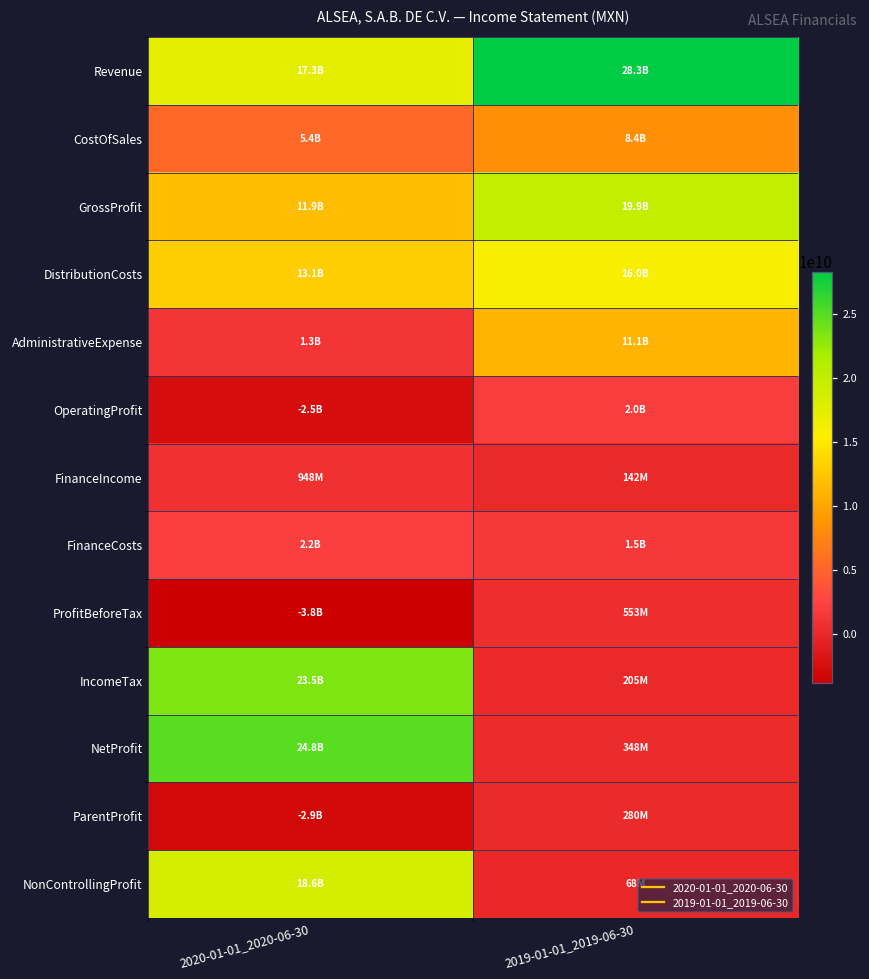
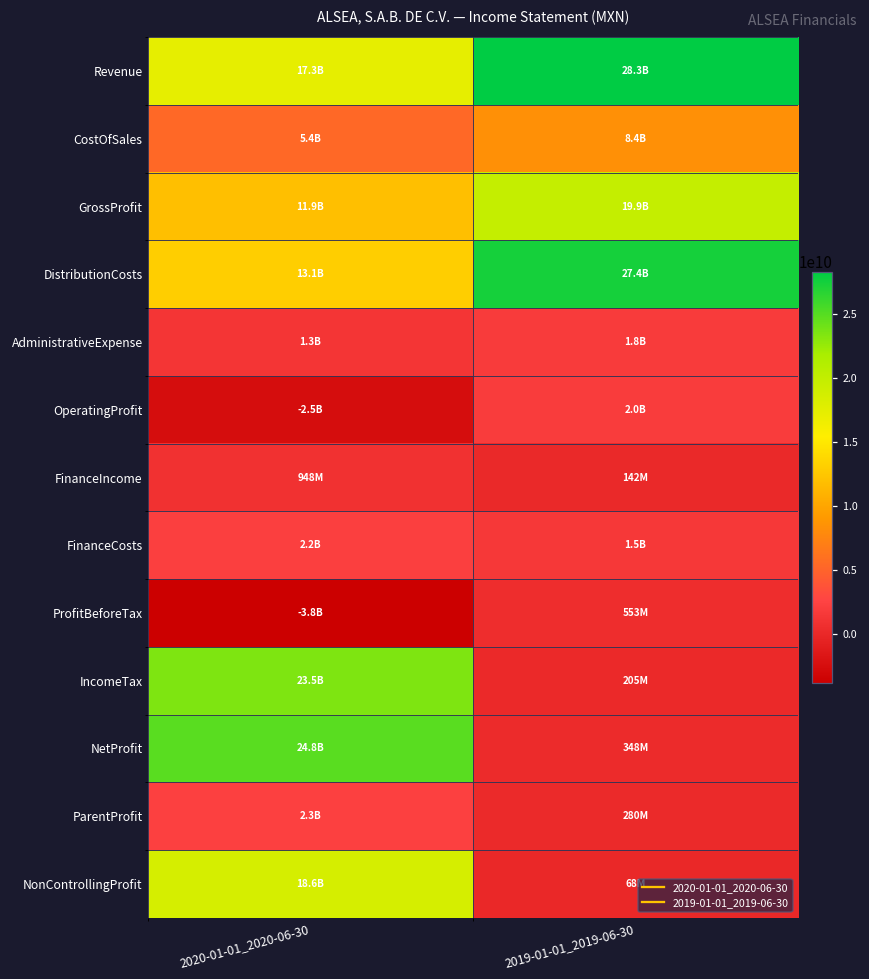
  {
    "Revenue": {
      "2020-01-01_2020-06-30": "17.3B",
      "2019-01-01_2019-06-30": "28.3B"
    },
    "CostOfSales": {
      "2020-01-01_2020-06-30": "5.4B",
      "2019-01-01_2019-06-30": "8.4B"
    },
    "GrossProfit": {
      "2020-01-01_2020-06-30": "11.9B",
      "2019-01-01_2019-06-30": "19.9B"
    },
    "DistributionCosts": {
      "2020-01-01_2020-06-30": "13.1B",
-     "2019-01-01_2019-06-30": "16.0B"
+     "2019-01-01_2019-06-30": "27.4B"
    },
    "AdministrativeExpense": {
      "2020-01-01_2020-06-30": "1.3B",
-     "2019-01-01_2019-06-30": "11.1B"
+     "2019-01-01_2019-06-30": "1.8B"
    },
    "OperatingProfit": {
      "2020-01-01_2020-06-30": "-2.5B",
      "2019-01-01_2019-06-30": "2.0B"
    },
    "FinanceIncome": {
      "2020-01-01_2020-06-30": "948M",
      "2019-01-01_2019-06-30": "142M"
    },
    "FinanceCosts": {
      "2020-01-01_2020-06-30": "2.2B",
      "2019-01-01_2019-06-30": "1.5B"
    },
    "ProfitBeforeTax": {
      "2020-01-01_2020-06-30": "-3.8B",
      "2019-01-01_2019-06-30": "553M"
    },
    "IncomeTax": {
      "2020-01-01_2020-06-30": "23.5B",
      "2019-01-01_2019-06-30": "205M"
    },
    "NetProfit": {
      "2020-01-01_2020-06-30": "24.8B",
      "2019-01-01_2019-06-30": "348M"
    },
    "ParentProfit": {
-     "2020-01-01_2020-06-30": "-2.9B",
+     "2020-01-01_2020-06-30": "2.3B",
      "2019-01-01_2019-06-30": "280M"
    },
    "NonControllingProfit": {
      "2020-01-01_2020-06-30": "18.6B"
    }
  }
